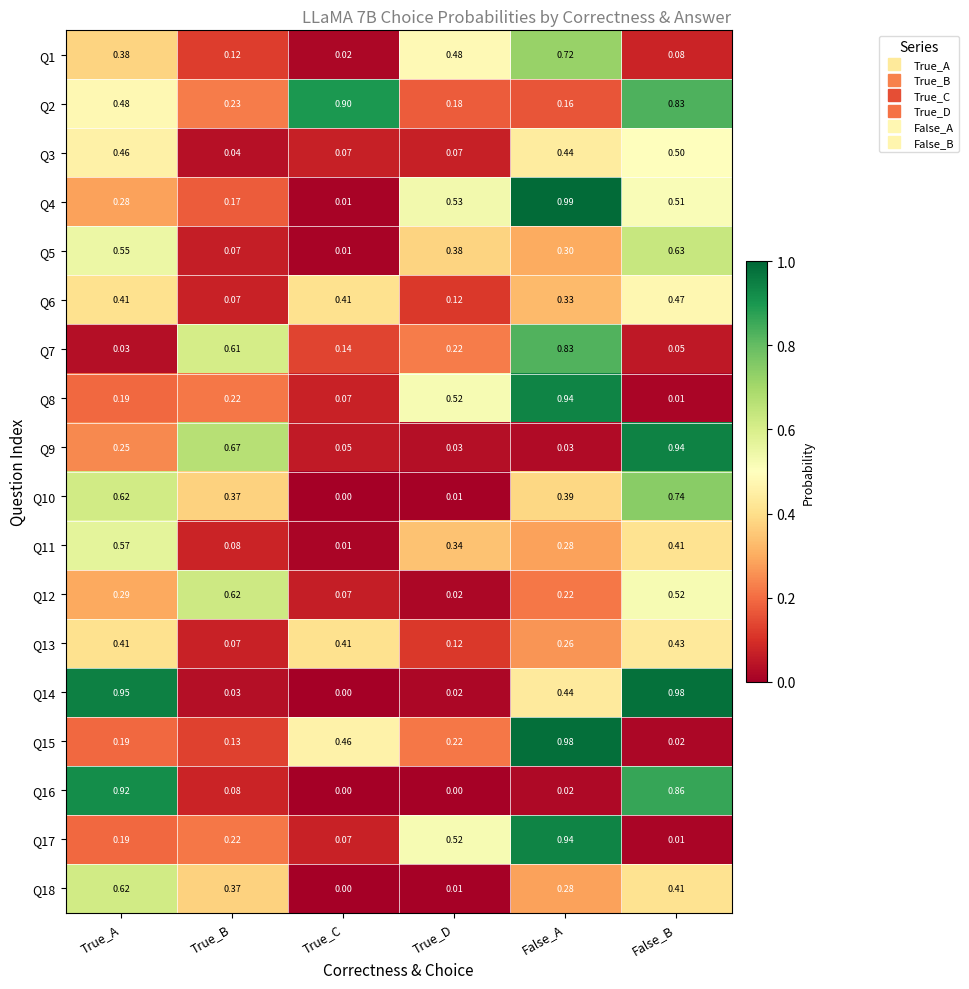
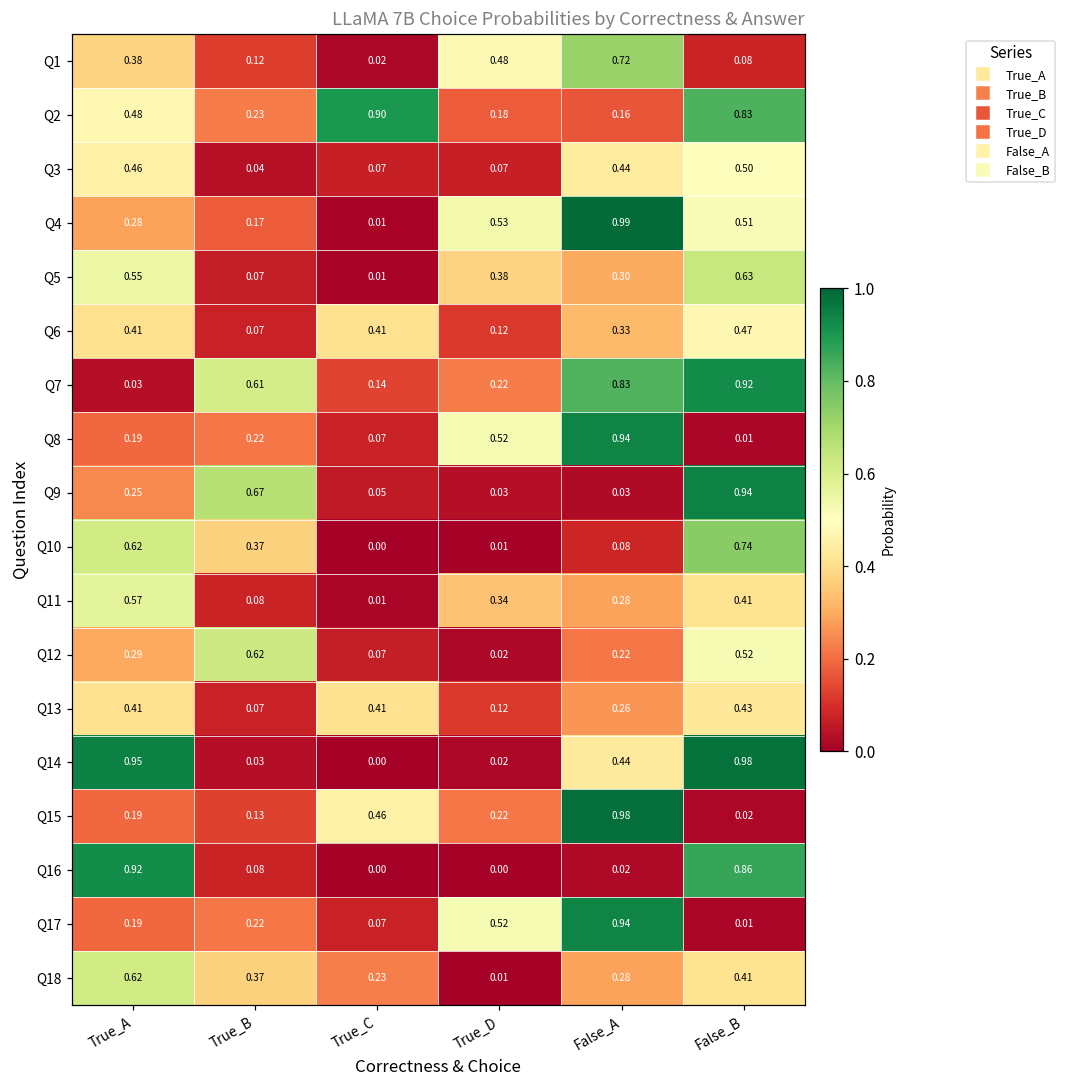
  {
    "Q1": {
      "True_A": 0.38,
      "True_B": 0.12,
      "True_C": 0.02,
      "True_D": 0.48,
      "False_A": 0.72,
      "False_B": 0.08
    },
    "Q2": {
      "True_A": 0.48,
      "True_B": 0.23,
      "True_C": 0.90,
      "True_D": 0.18,
      "False_A": 0.16,
      "False_B": 0.83
    },
    "Q3": {
      "True_A": 0.46,
      "True_B": 0.04,
      "True_C": 0.07,
      "True_D": 0.07,
      "False_A": 0.44,
      "False_B": 0.50
    },
    "Q4": {
      "True_A": 0.28,
      "True_B": 0.17,
      "True_C": 0.01,
      "True_D": 0.53,
      "False_A": 0.99,
      "False_B": 0.51
    },
    "Q5": {
      "True_A": 0.55,
      "True_B": 0.07,
      "True_C": 0.01,
      "True_D": 0.38,
      "False_A": 0.30,
      "False_B": 0.63
    },
    "Q6": {
      "True_A": 0.41,
      "True_B": 0.07,
      "True_C": 0.41,
      "True_D": 0.12,
      "False_A": 0.33,
      "False_B": 0.47
    },
    "Q7": {
      "True_A": 0.03,
      "True_B": 0.61,
      "True_C": 0.14,
      "True_D": 0.22,
      "False_A": 0.83,
-     "False_B": 0.05
+     "False_B": 0.92
    },
    "Q8": {
      "True_A": 0.19,
      "True_B": 0.22,
      "True_C": 0.07,
      "True_D": 0.52,
      "False_A": 0.94,
      "False_B": 0.01
    },
    "Q9": {
      "True_A": 0.25,
      "True_B": 0.67,
      "True_C": 0.05,
      "True_D": 0.03,
      "False_A": 0.03,
      "False_B": 0.94
    },
    "Q10": {
      "True_A": 0.62,
      "True_B": 0.37,
      "True_C": 0.00,
      "True_D": 0.01,
-     "False_A": 0.39,
+     "False_A": 0.08,
      "False_B": 0.74
    },
    "Q11": {
      "True_A": 0.57,
      "True_B": 0.08,
      "True_C": 0.01,
      "True_D": 0.34,
      "False_A": 0.28,
      "False_B": 0.41
    },
    "Q12": {
      "True_A": 0.29,
      "True_B": 0.62,
      "True_C": 0.07,
      "True_D": 0.02,
      "False_A": 0.22,
      "False_B": 0.52
    },
    "Q13": {
      "True_A": 0.41,
      "True_B": 0.07,
      "True_C": 0.41,
      "True_D": 0.12,
      "False_A": 0.26,
      "False_B": 0.43
    },
    "Q14": {
      "True_A": 0.95,
      "True_B": 0.03,
      "True_C": 0.00,
      "True_D": 0.02,
      "False_A": 0.44,
      "False_B": 0.98
    },
    "Q15": {
      "True_A": 0.19,
      "True_B": 0.13,
      "True_C": 0.46,
      "True_D": 0.22,
      "False_A": 0.98,
      "False_B": 0.02
    },
    "Q16": {
      "True_A": 0.92,
      "True_B": 0.08,
      "True_C": 0.00,
      "True_D": 0.00,
      "False_A": 0.02,
      "False_B": 0.86
    },
    "Q17": {
      "True_A": 0.19,
      "True_B": 0.22,
      "True_C": 0.07,
      "True_D": 0.52,
      "False_A": 0.94,
      "False_B": 0.01
    },
    "Q18": {
      "True_A": 0.62,
      "True_B": 0.37,
-     "True_C": 0.00,
+     "True_C": 0.23,
      "True_D": 0.01,
      "False_A": 0.28,
      "False_B": 0.41
    }
  }
